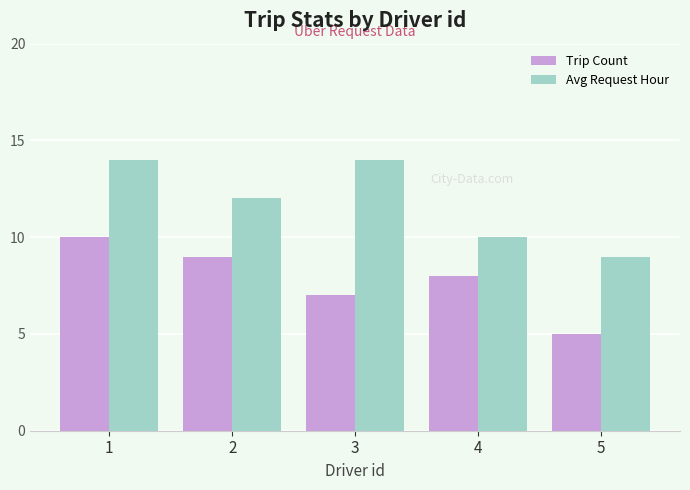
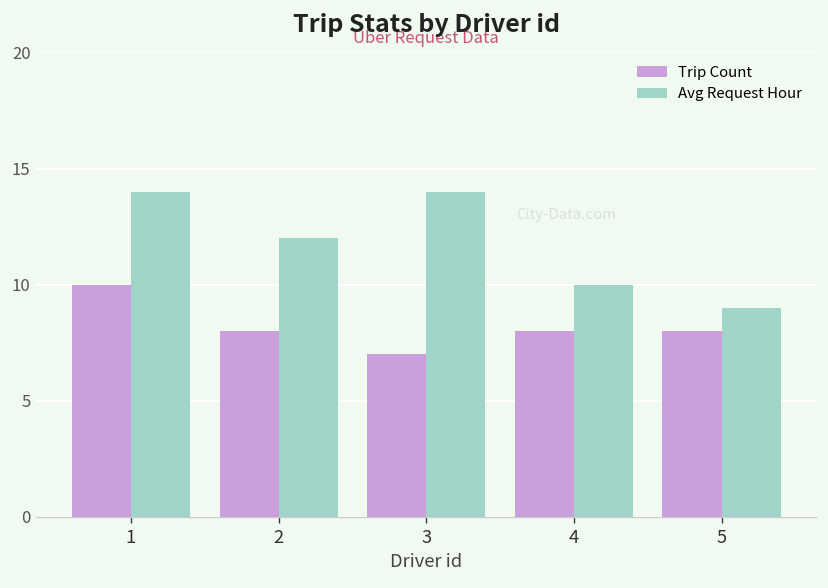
  {
    "Trip Count": {
      "1": 10,
-     "2": 9,
+     "2": 8,
      "3": 7,
      "4": 8,
-     "5": 5
+     "5": 8
    },
    "Avg Request Hour": {
      "1": 14,
      "2": 12,
      "3": 14,
      "4": 10,
      "5": 9
    }
  }
